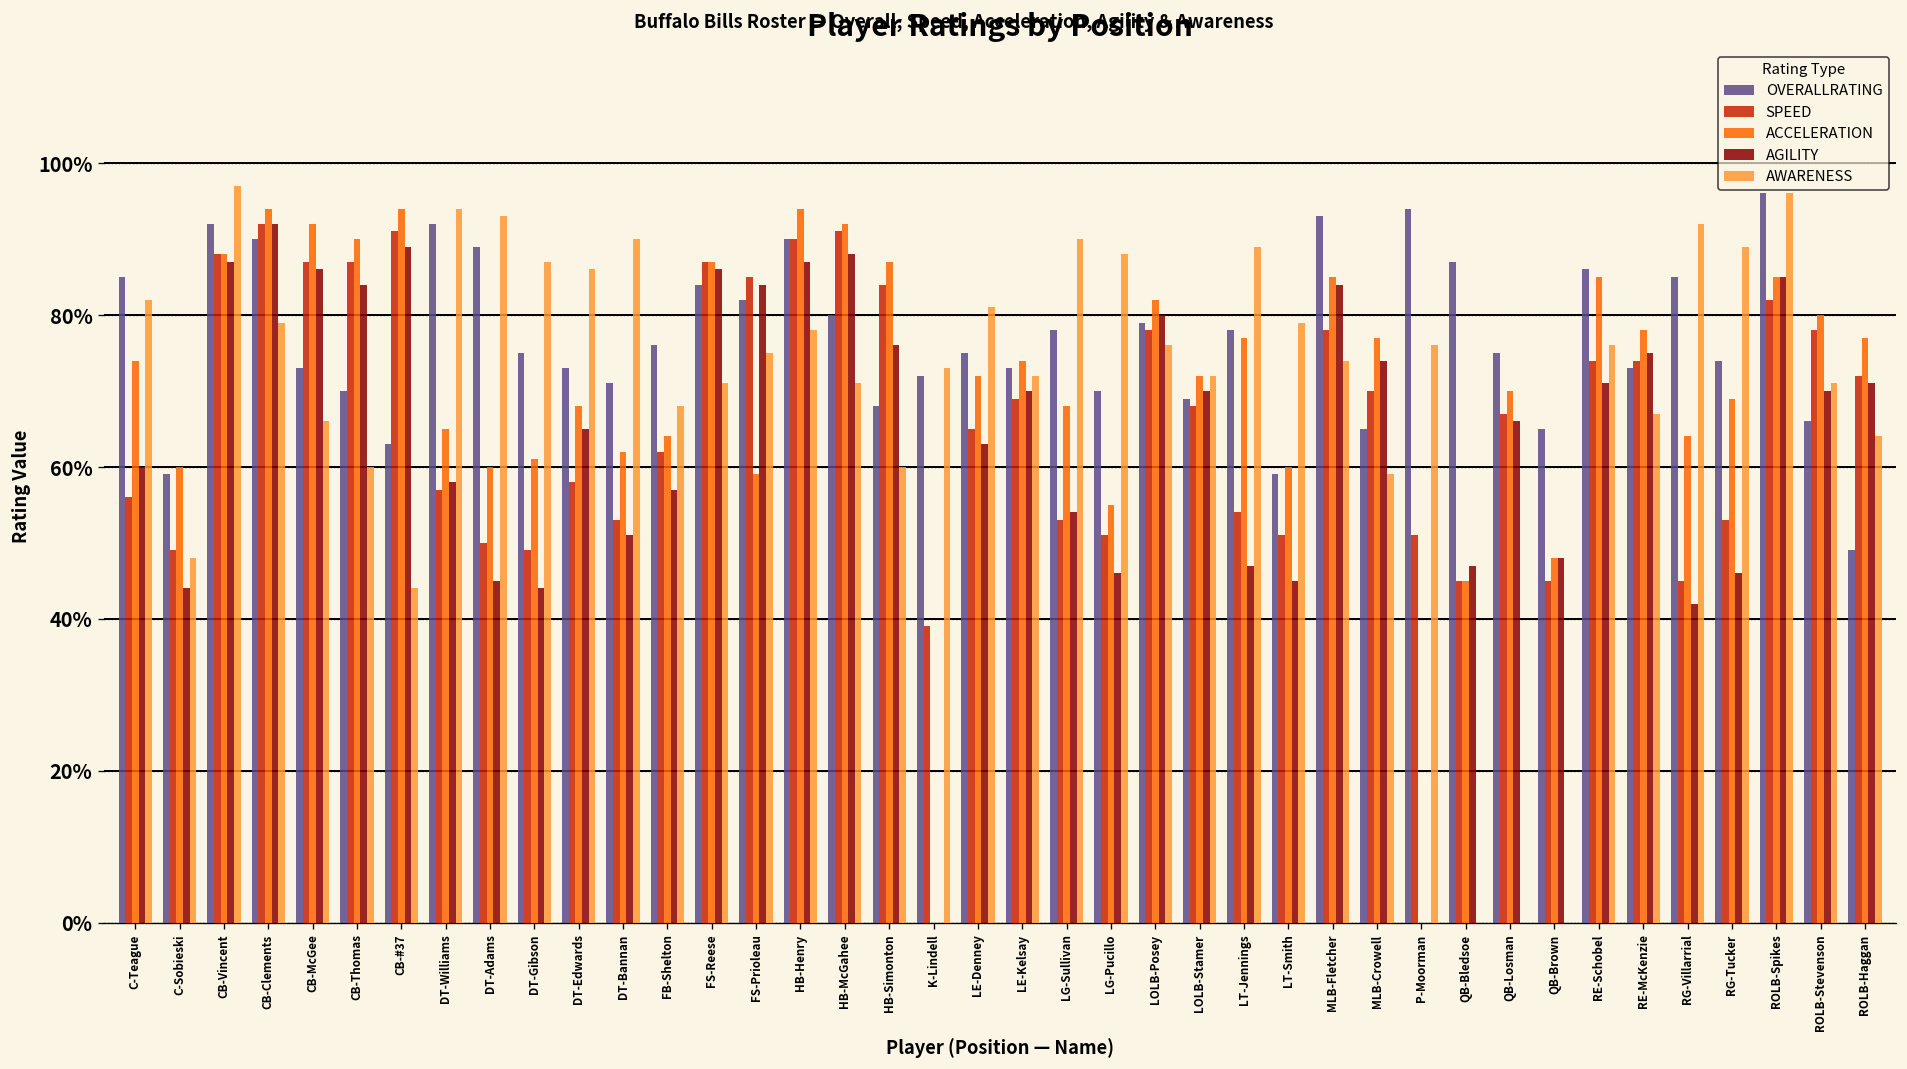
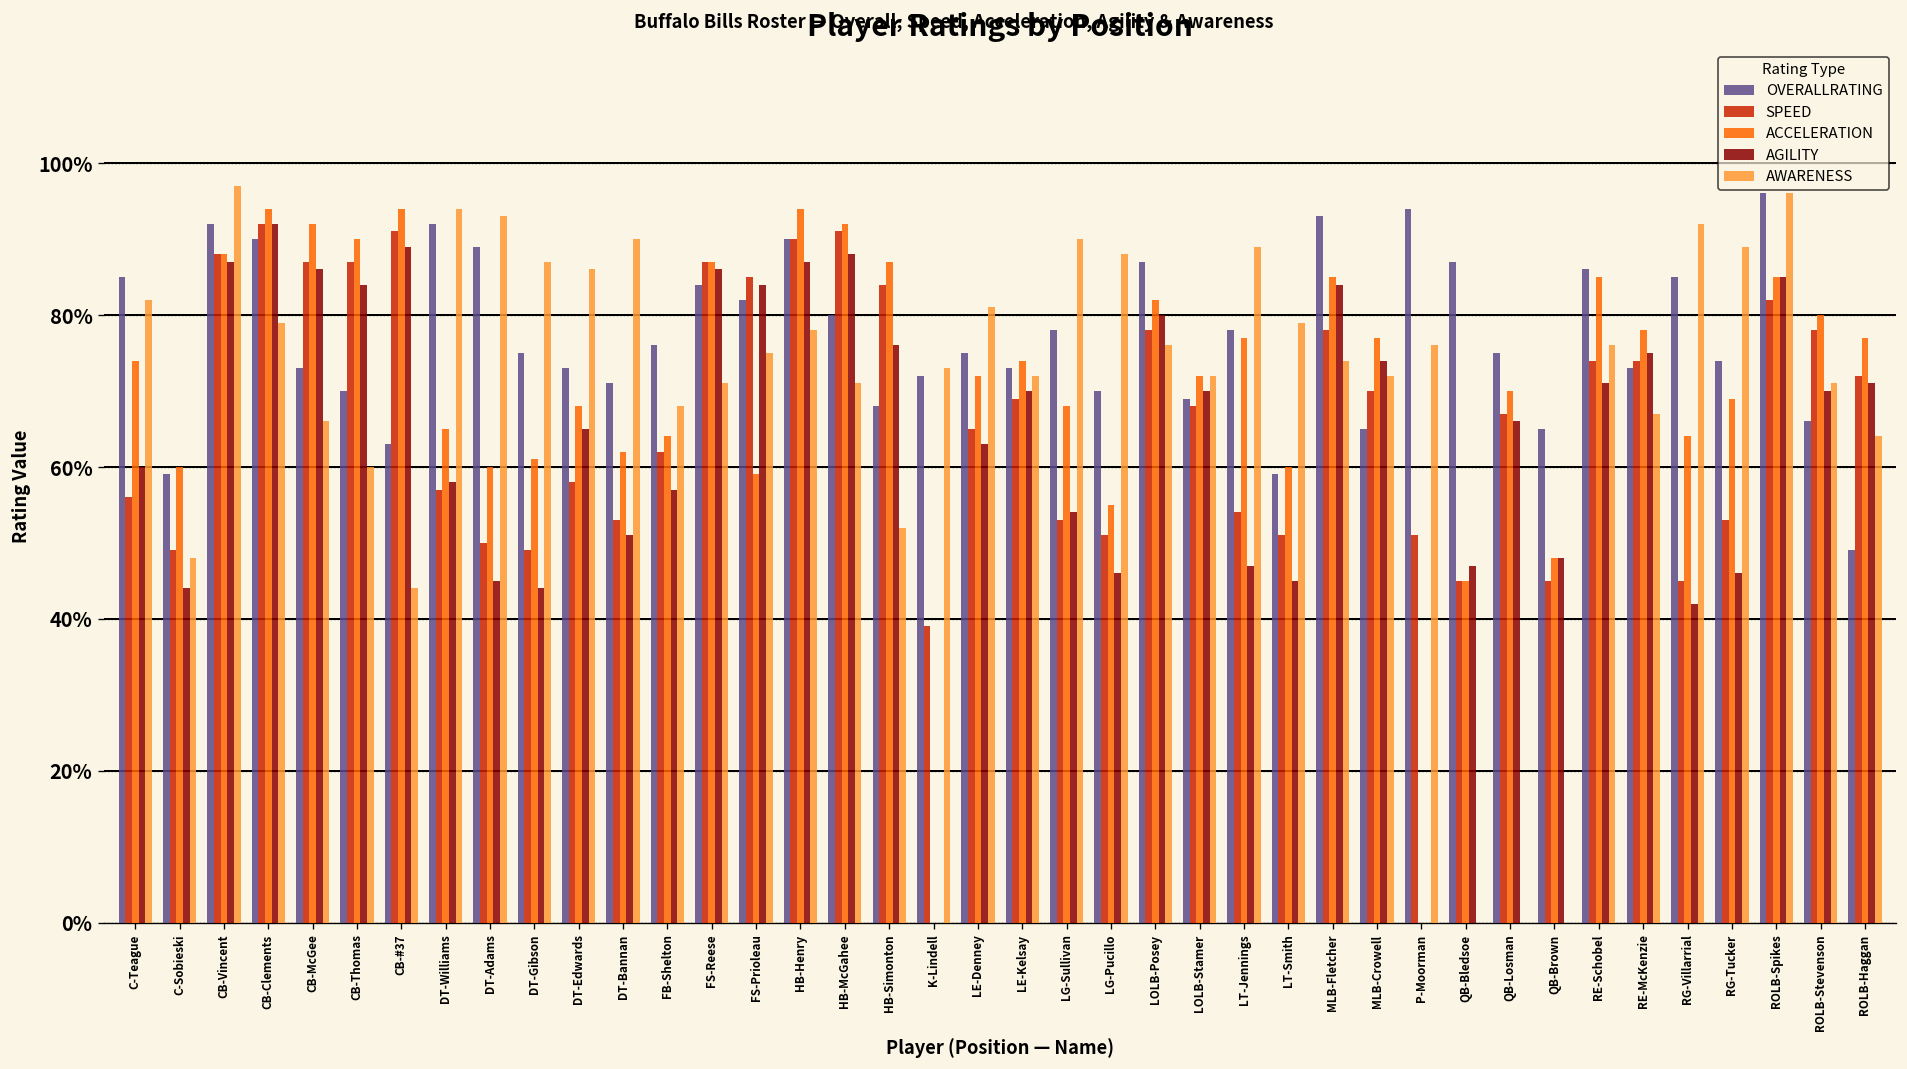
  {
    "OVERALLRATING": {
      "C-Teague": "85%",
      "C-Sobieski": "59%",
      "CB-Vincent": "92%",
      "CB-Clements": "90%",
      "CB-McGee": "73%",
      "CB-Thomas": "70%",
      "CB-#37": "63%",
      "DT-Williams": "92%",
      "DT-Adams": "89%",
      "DT-Gibson": "75%",
      "DT-Edwards": "73%",
      "DT-Bannan": "71%",
      "FB-Shelton": "76%",
      "FS-Reese": "84%",
      "FS-Prioleau": "82%",
      "HB-Henry": "90%",
      "HB-McGahee": "80%",
      "HB-Simonton": "68%",
      "K-Lindell": "72%",
      "LE-Denney": "75%",
      "LE-Kelsay": "73%",
      "LG-Sullivan": "78%",
      "LG-Pucillo": "70%",
-     "LOLB-Posey": "79%",
+     "LOLB-Posey": "87%",
      "LOLB-Stamer": "69%",
      "LT-Jennings": "78%",
      "LT-Smith": "59%",
      "MLB-Fletcher": "93%",
      "MLB-Crowell": "65%",
      "P-Moorman": "94%",
      "QB-Bledsoe": "87%",
      "QB-Losman": "75%",
      "QB-Brown": "65%",
      "RE-Schobel": "86%",
      "RE-McKenzie": "73%",
      "RG-Villarrial": "85%",
      "RG-Tucker": "74%",
      "ROLB-Stevenson": "66%",
      "ROLB-Haggan": "49%"
    },
    "SPEED": {
      "C-Teague": "56%",
      "C-Sobieski": "49%",
      "CB-Vincent": "88%",
      "CB-Clements": "92%",
      "CB-McGee": "87%",
      "CB-Thomas": "87%",
      "CB-#37": "91%",
      "DT-Williams": "57%",
      "DT-Adams": "50%",
      "DT-Gibson": "49%",
      "DT-Edwards": "58%",
      "DT-Bannan": "53%",
      "FB-Shelton": "62%",
      "FS-Reese": "87%",
      "FS-Prioleau": "85%",
      "HB-Henry": "90%",
      "HB-McGahee": "91%",
      "HB-Simonton": "84%",
      "K-Lindell": "39%",
      "LE-Denney": "65%",
      "LE-Kelsay": "69%",
      "LG-Sullivan": "53%",
      "LG-Pucillo": "51%",
      "LOLB-Posey": "78%",
      "LOLB-Stamer": "68%",
      "LT-Jennings": "54%",
      "LT-Smith": "51%",
      "MLB-Fletcher": "78%",
      "MLB-Crowell": "70%",
      "P-Moorman": "51%",
      "QB-Bledsoe": "45%",
      "QB-Losman": "67%",
      "QB-Brown": "45%",
      "RE-Schobel": "74%",
      "RE-McKenzie": "74%",
      "RG-Villarrial": "45%",
      "RG-Tucker": "53%",
      "ROLB-Spikes": "82%",
      "ROLB-Stevenson": "78%",
      "ROLB-Haggan": "72%"
    },
    "ACCELERATION": {
      "C-Teague": "74%",
      "C-Sobieski": "60%",
      "CB-Vincent": "88%",
      "CB-Clements": "94%",
      "CB-McGee": "92%",
      "CB-Thomas": "90%",
      "CB-#37": "94%",
      "DT-Williams": "65%",
      "DT-Adams": "60%",
      "DT-Gibson": "61%",
      "DT-Edwards": "68%",
      "DT-Bannan": "62%",
      "FB-Shelton": "64%",
      "FS-Reese": "87%",
      "FS-Prioleau": "59%",
      "HB-Henry": "94%",
      "HB-McGahee": "92%",
      "HB-Simonton": "87%",
      "K-Lindell": "0%",
      "LE-Denney": "72%",
      "LE-Kelsay": "74%",
      "LG-Sullivan": "68%",
      "LG-Pucillo": "55%",
      "LOLB-Posey": "82%",
      "LOLB-Stamer": "72%",
      "LT-Jennings": "77%",
      "LT-Smith": "60%",
      "MLB-Fletcher": "85%",
      "MLB-Crowell": "77%",
      "P-Moorman": "0%",
      "QB-Bledsoe": "45%",
      "QB-Losman": "70%",
      "QB-Brown": "48%",
      "RE-Schobel": "85%",
      "RE-McKenzie": "78%",
      "RG-Villarrial": "64%",
      "RG-Tucker": "69%",
      "ROLB-Spikes": "85%",
      "ROLB-Stevenson": "80%",
      "ROLB-Haggan": "77%"
    },
    "AGILITY": {
      "C-Teague": "60%",
      "C-Sobieski": "44%",
      "CB-Vincent": "87%",
      "CB-Clements": "92%",
      "CB-McGee": "86%",
      "CB-Thomas": "84%",
      "CB-#37": "89%",
      "DT-Williams": "58%",
      "DT-Adams": "45%",
      "DT-Gibson": "44%",
      "DT-Edwards": "65%",
      "DT-Bannan": "51%",
      "FB-Shelton": "57%",
      "FS-Reese": "86%",
      "FS-Prioleau": "84%",
      "HB-Henry": "87%",
      "HB-McGahee": "88%",
      "HB-Simonton": "76%",
      "K-Lindell": "0%",
      "LE-Denney": "63%",
      "LE-Kelsay": "70%",
      "LG-Sullivan": "54%",
      "LG-Pucillo": "46%",
      "LOLB-Posey": "80%",
      "LOLB-Stamer": "70%",
      "LT-Jennings": "47%",
      "LT-Smith": "45%",
      "MLB-Fletcher": "84%",
      "MLB-Crowell": "74%",
      "P-Moorman": "0%",
      "QB-Bledsoe": "47%",
      "QB-Losman": "66%",
      "QB-Brown": "48%",
      "RE-Schobel": "71%",
      "RE-McKenzie": "75%",
      "RG-Villarrial": "42%",
      "RG-Tucker": "46%",
      "ROLB-Spikes": "85%",
      "ROLB-Stevenson": "70%",
      "ROLB-Haggan": "71%"
    },
    "AWARENESS": {
      "C-Teague": "82%",
      "C-Sobieski": "48%",
      "CB-Vincent": "97%",
      "CB-Clements": "79%",
      "CB-McGee": "66%",
      "CB-Thomas": "60%",
      "CB-#37": "44%",
      "DT-Williams": "94%",
      "DT-Adams": "93%",
      "DT-Gibson": "87%",
      "DT-Edwards": "86%",
      "DT-Bannan": "90%",
      "FB-Shelton": "68%",
      "FS-Reese": "71%",
      "FS-Prioleau": "75%",
      "HB-Henry": "78%",
      "HB-McGahee": "71%",
-     "HB-Simonton": "60%",
+     "HB-Simonton": "52%",
      "K-Lindell": "73%",
      "LE-Denney": "81%",
      "LE-Kelsay": "72%",
      "LG-Sullivan": "90%",
      "LG-Pucillo": "88%",
      "LOLB-Posey": "76%",
      "LOLB-Stamer": "72%",
      "LT-Jennings": "89%",
      "LT-Smith": "79%",
      "MLB-Fletcher": "74%",
-     "MLB-Crowell": "59%",
+     "MLB-Crowell": "72%",
      "P-Moorman": "76%",
      "QB-Bledsoe": "0%",
      "QB-Losman": "0%",
      "QB-Brown": "0%",
      "RE-Schobel": "76%",
      "RE-McKenzie": "67%",
      "RG-Villarrial": "92%",
      "RG-Tucker": "89%",
      "ROLB-Stevenson": "71%",
      "ROLB-Haggan": "64%"
    }
  }
